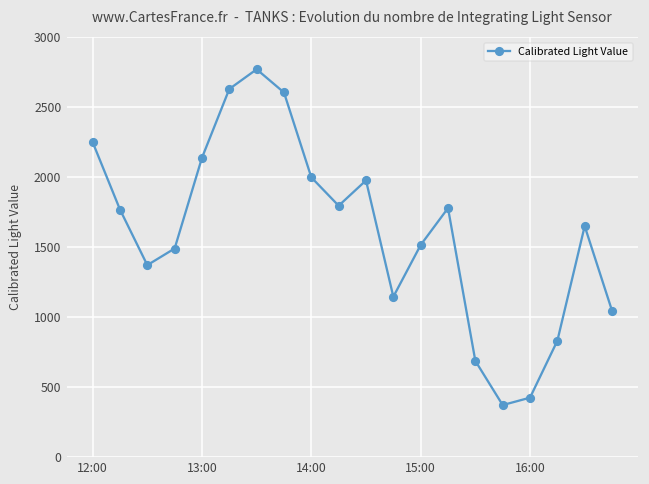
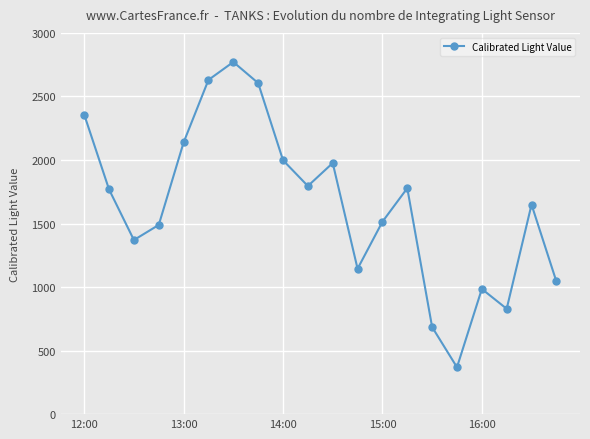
  {
-   "12:00": 2250,
+   "12:00": 2360,
    "13:00": 2140,
    "14:00": 2000,
    "15:00": 1510,
-   "16:00": 420
+   "16:00": 990
  }
